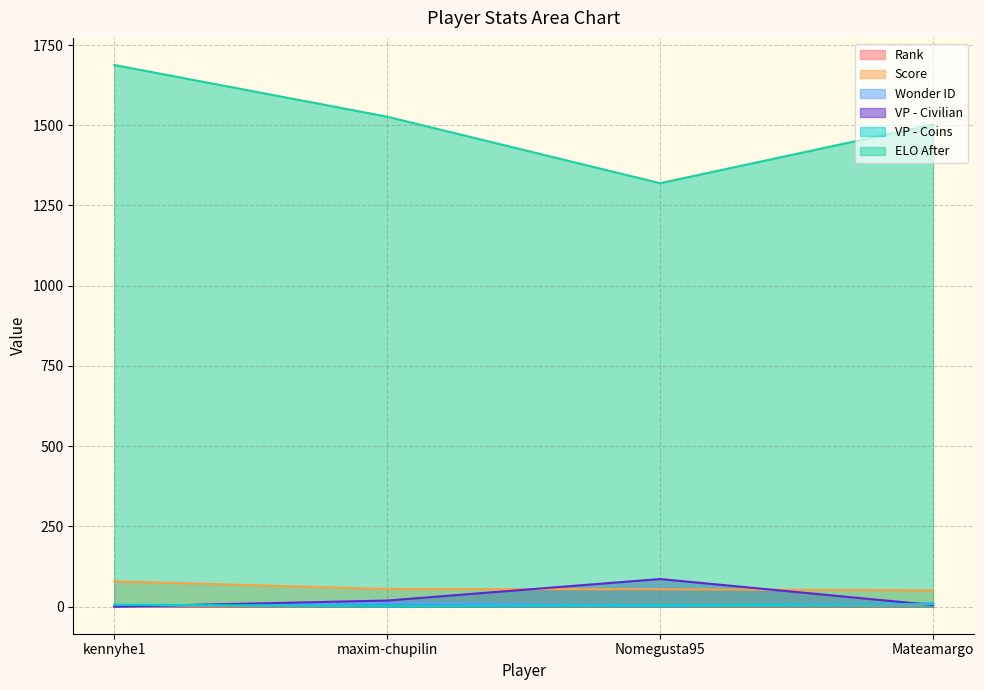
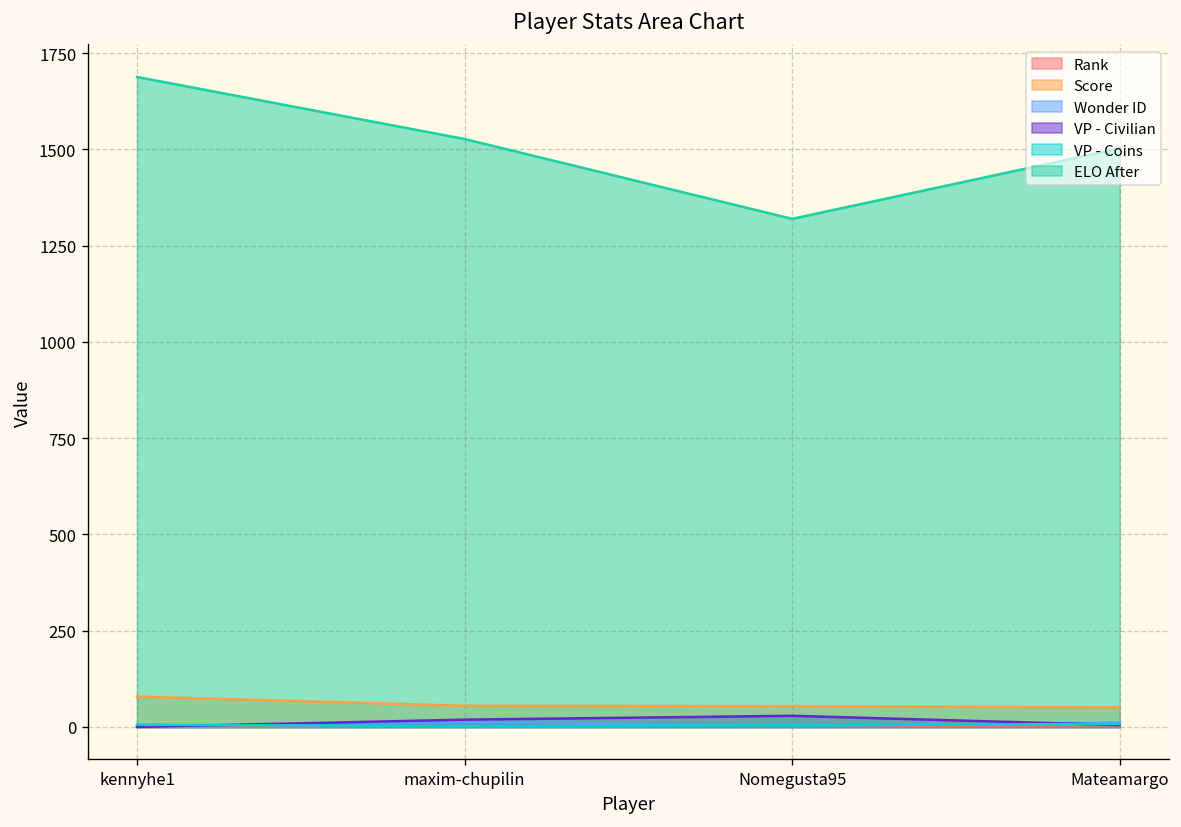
  {
    "VP - Civilian": {
-     "Nomegusta95": 90
+     "Nomegusta95": 30
    }
  }
